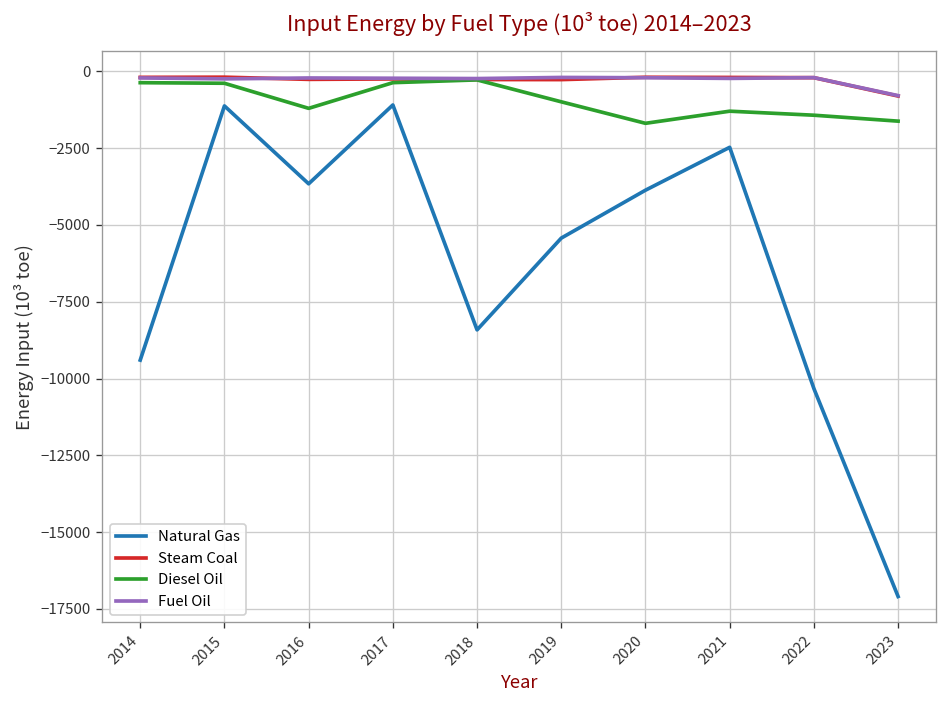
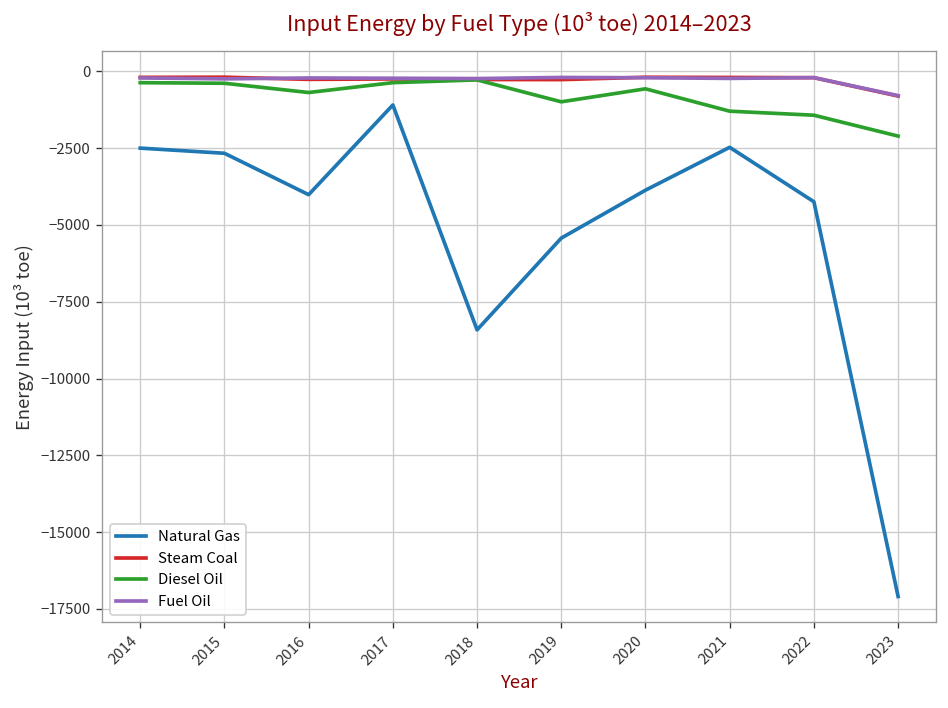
  {
    "Natural Gas": {
-     "2014": -9400,
-     "2015": -1100,
-     "2016": -3700,
+     "2014": -2500,
+     "2015": -2700,
+     "2016": -4000,
      "2017": -1100,
      "2018": -8400,
      "2019": -5400,
      "2020": -3900,
      "2021": -2500,
-     "2022": -10300,
+     "2022": -4200,
      "2023": -17100
    },
    "Diesel Oil": {
      "2014": -400,
      "2015": -400,
-     "2016": -1200,
+     "2016": -700,
      "2017": -400,
      "2019": -1000,
-     "2020": -1700,
+     "2020": -600,
      "2021": -1300,
      "2022": -1400,
-     "2023": -1600
+     "2023": -2100
    }
  }
